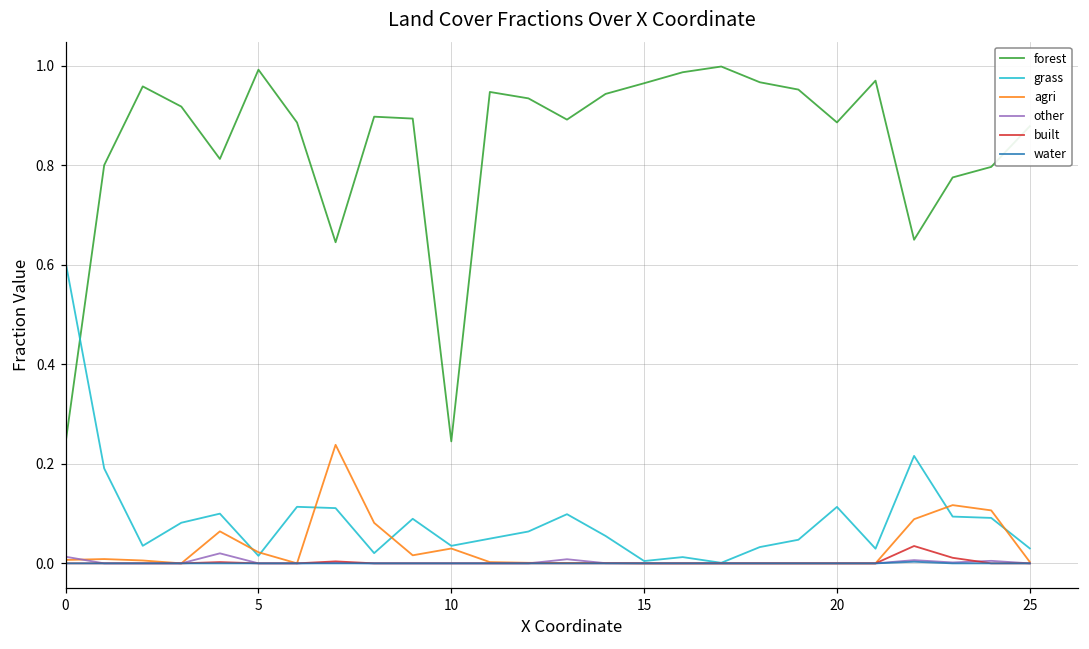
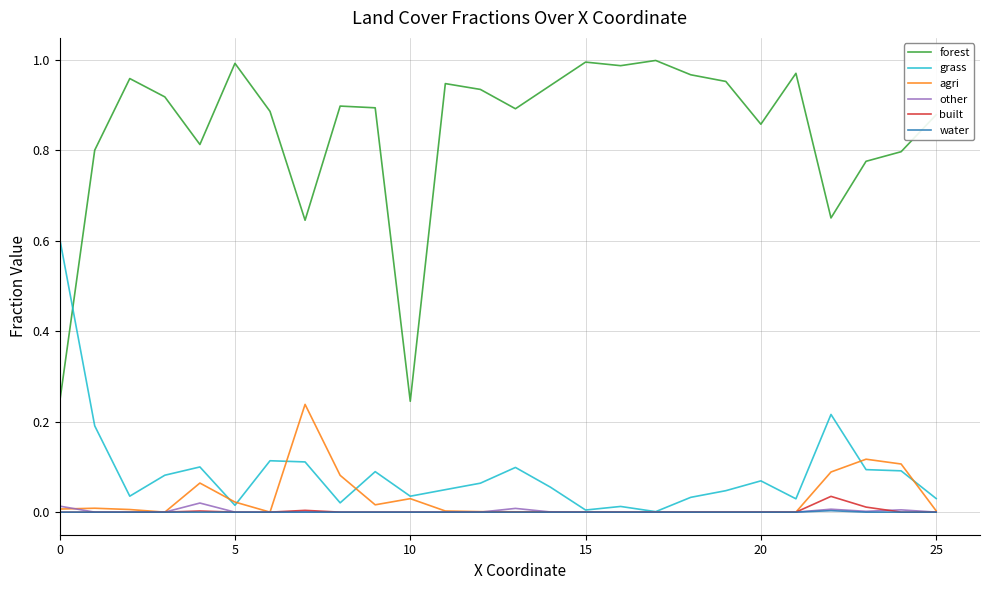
  {
    "forest": {
      "0": 0.24,
      "5": 0.99,
      "10": 0.25,
-     "15": 0.97,
-     "20": 0.89
+     "15": 1.00,
+     "20": 0.86
    },
    "grass": {
      "0": 0.61,
      "5": 0.02,
-     "20": 0.11,
+     "20": 0.07,
      "25": 0.03
    },
    "agri": {
      "0": 0.01,
      "5": 0.02
    },
    "other": {
      "0": 0.01
    }
  }
